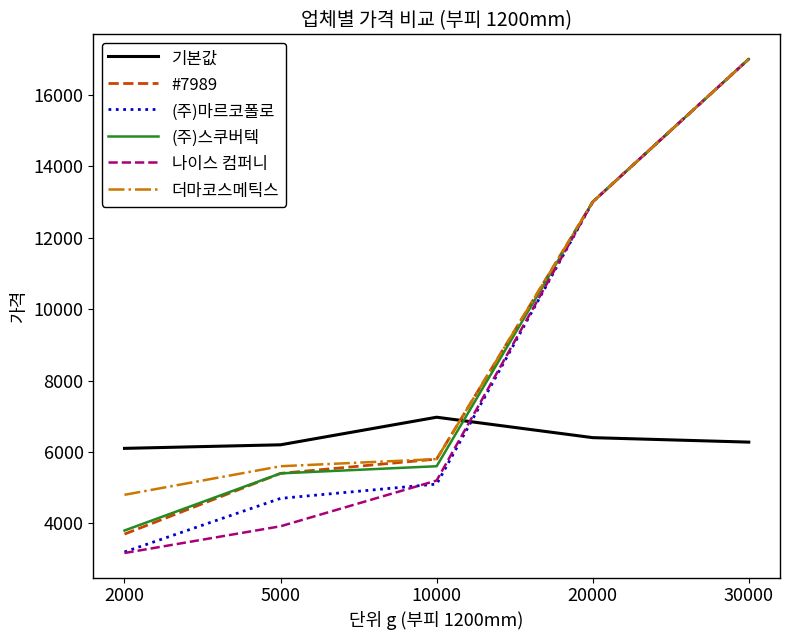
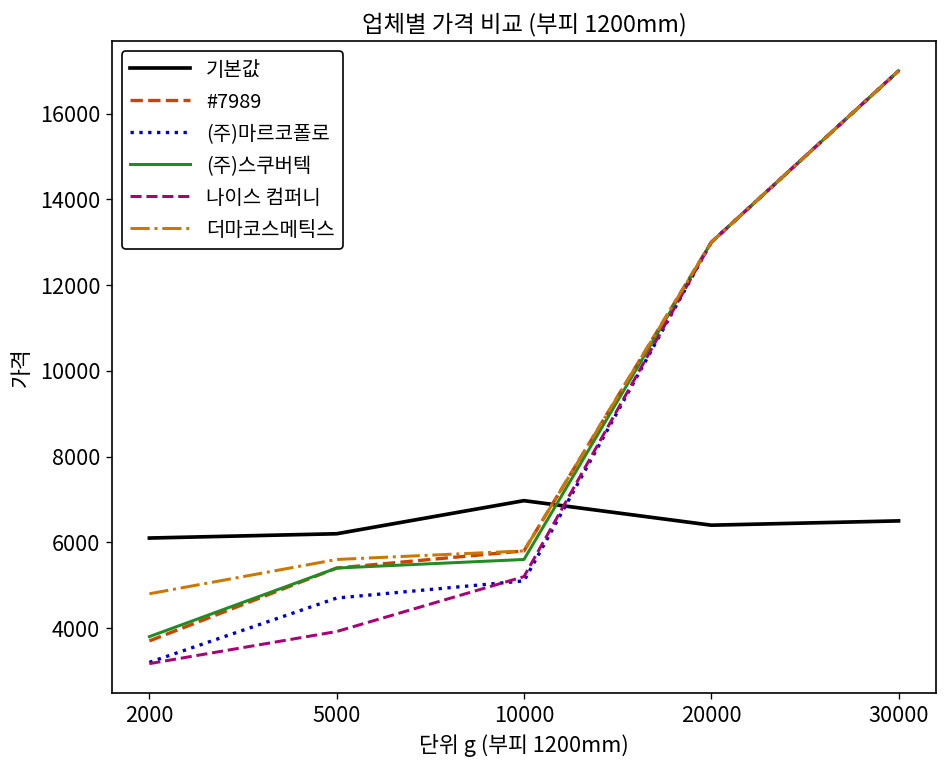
  {
    "기본값": {
      "2000": 6100,
      "5000": 6200,
      "10000": 7000,
      "20000": 6400,
-     "30000": 6300
+     "30000": 6500
    },
    "(주)마르코폴로": {
      "5000": 4700,
      "10000": 5100
    },
    "(주)스쿠버텍": {
      "2000": 3800,
      "10000": 5600
    },
    "나이스 컴퍼니": {
      "5000": 3900,
      "10000": 5200
    }
  }
